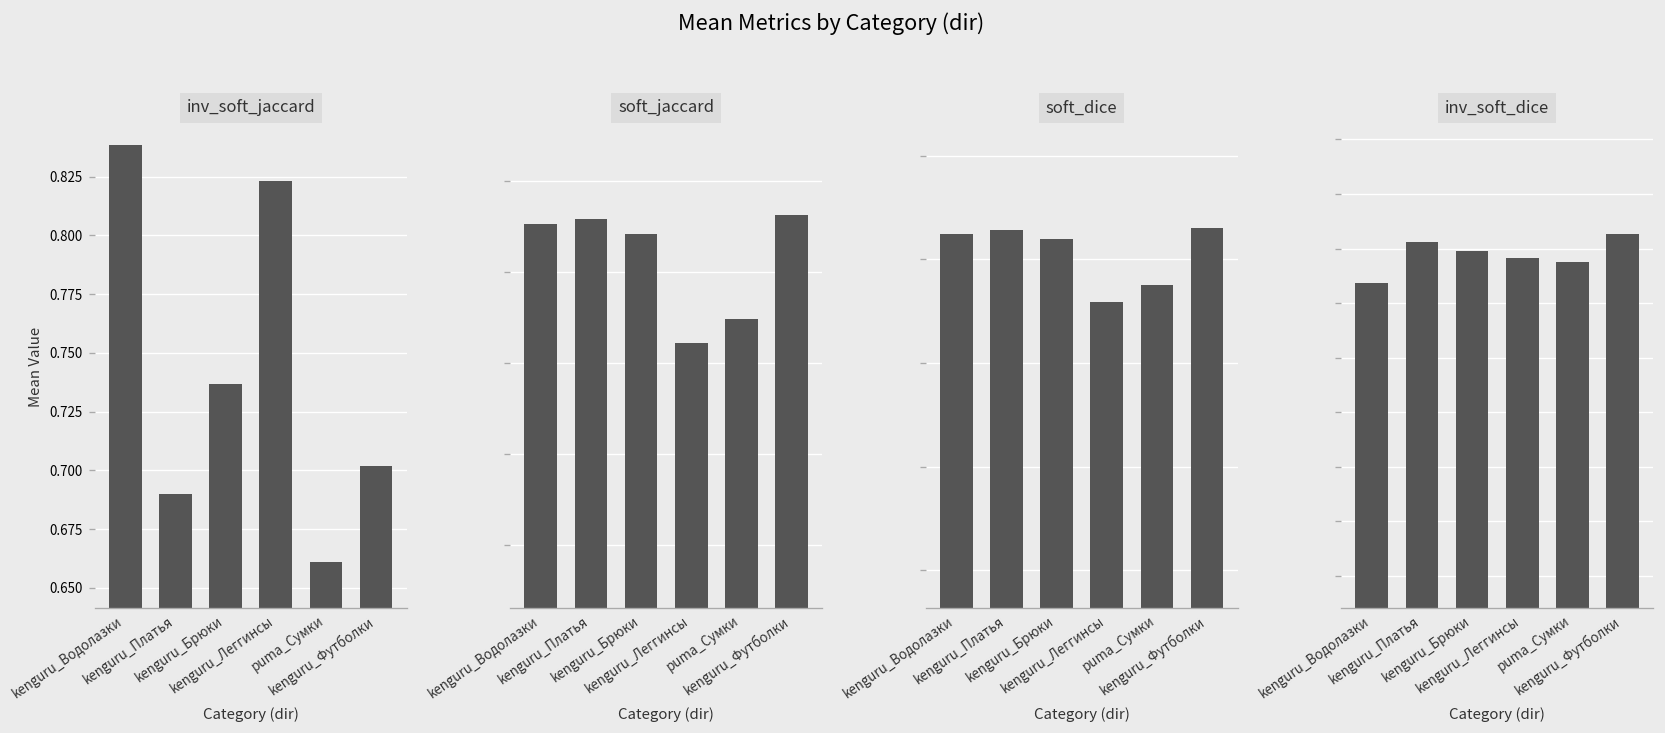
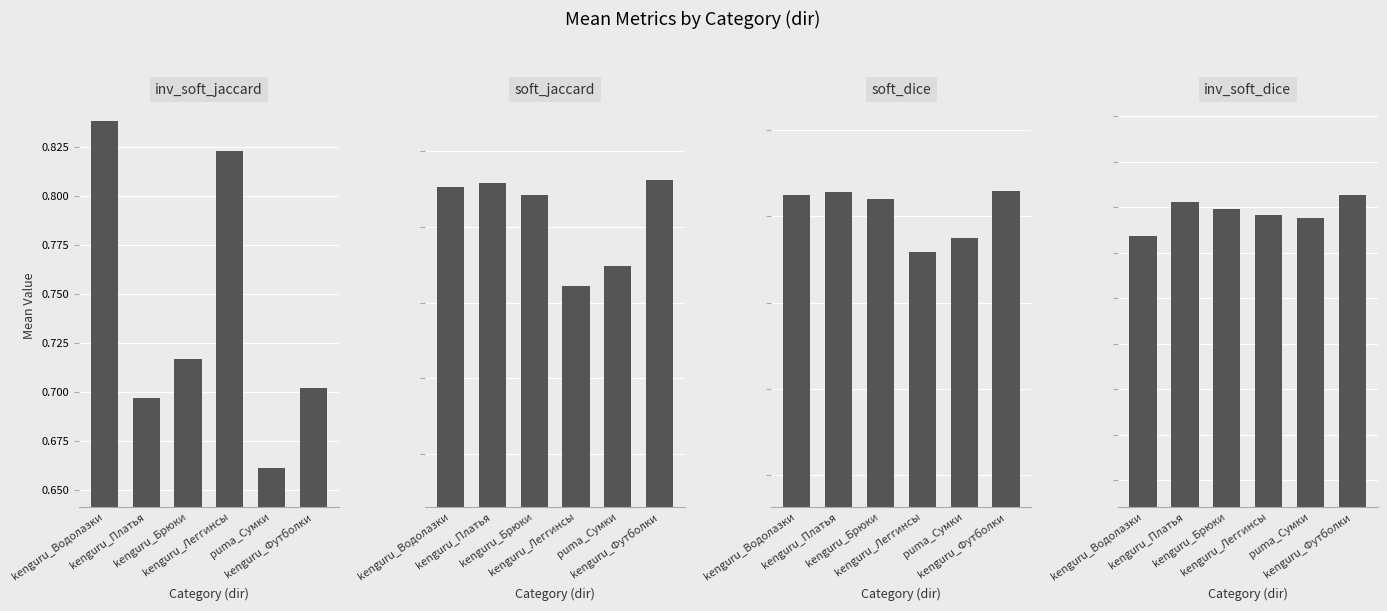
  {
    "inv_soft_jaccard": {
      "kenguru_Водолазки": 0.838,
-     "kenguru_Платья": 0.690,
-     "kenguru_Брюки": 0.737,
+     "kenguru_Платья": 0.697,
+     "kenguru_Брюки": 0.717,
      "kenguru_Леггинсы": 0.823,
      "puma_Сумки": 0.661,
      "kenguru_Футболки": 0.702
    }
  }
